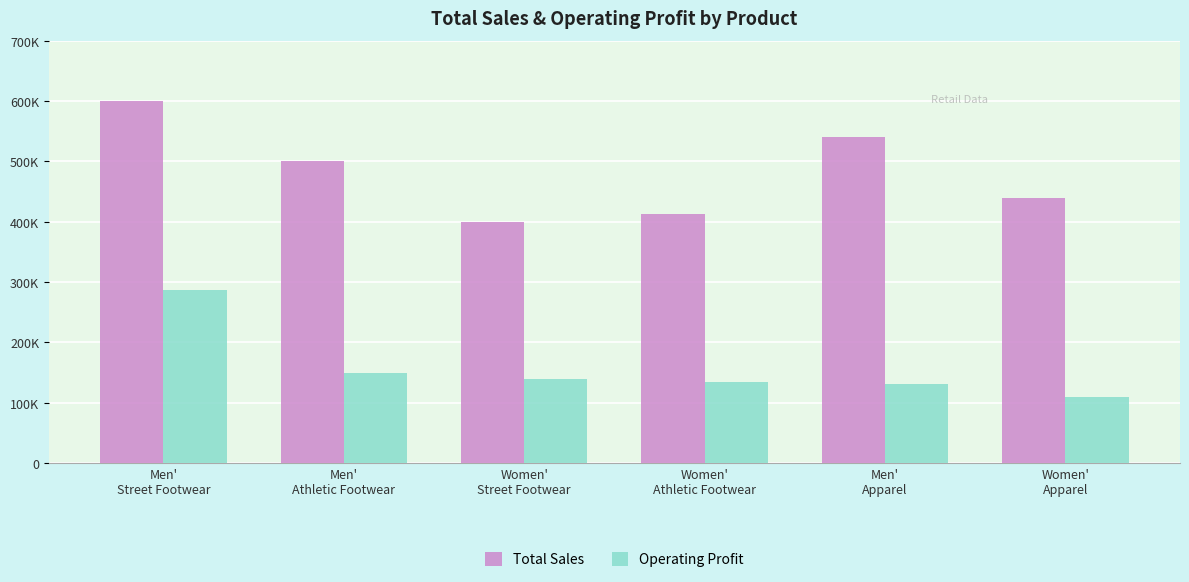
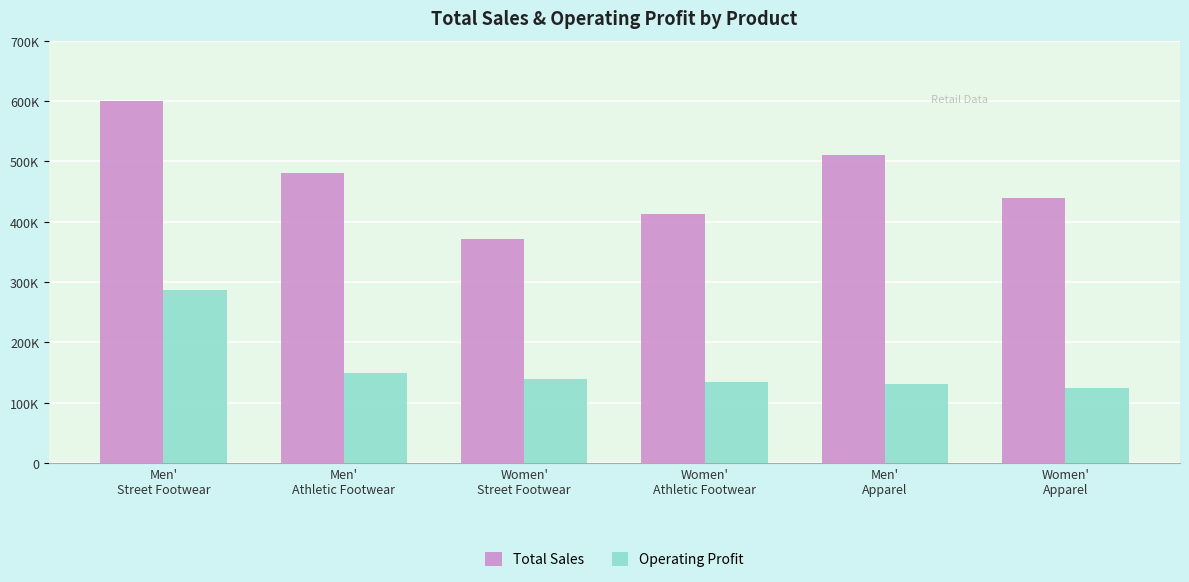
  {
    "Total Sales": {
      "Men' Street Footwear": 600000,
-     "Men' Athletic Footwear": 500000,
-     "Women' Street Footwear": 400000,
+     "Men' Athletic Footwear": 480000,
+     "Women' Street Footwear": 370000,
      "Women' Athletic Footwear": 410000,
-     "Men' Apparel": 540000,
+     "Men' Apparel": 510000,
      "Women' Apparel": 440000
    },
    "Operating Profit": {
      "Men' Street Footwear": 290000,
      "Men' Athletic Footwear": 150000,
      "Women' Street Footwear": 140000,
      "Women' Athletic Footwear": 130000,
      "Men' Apparel": 130000,
-     "Women' Apparel": 110000
+     "Women' Apparel": 130000
    }
  }
